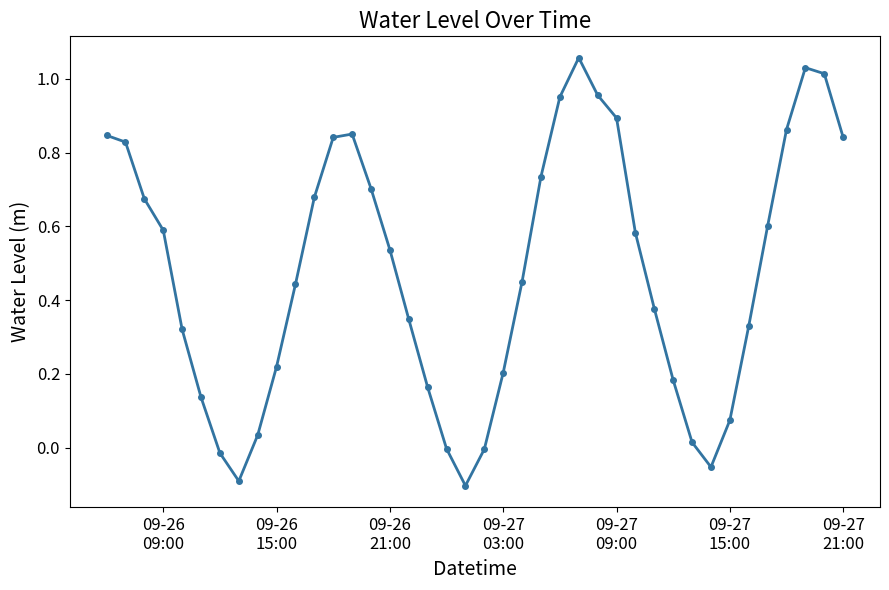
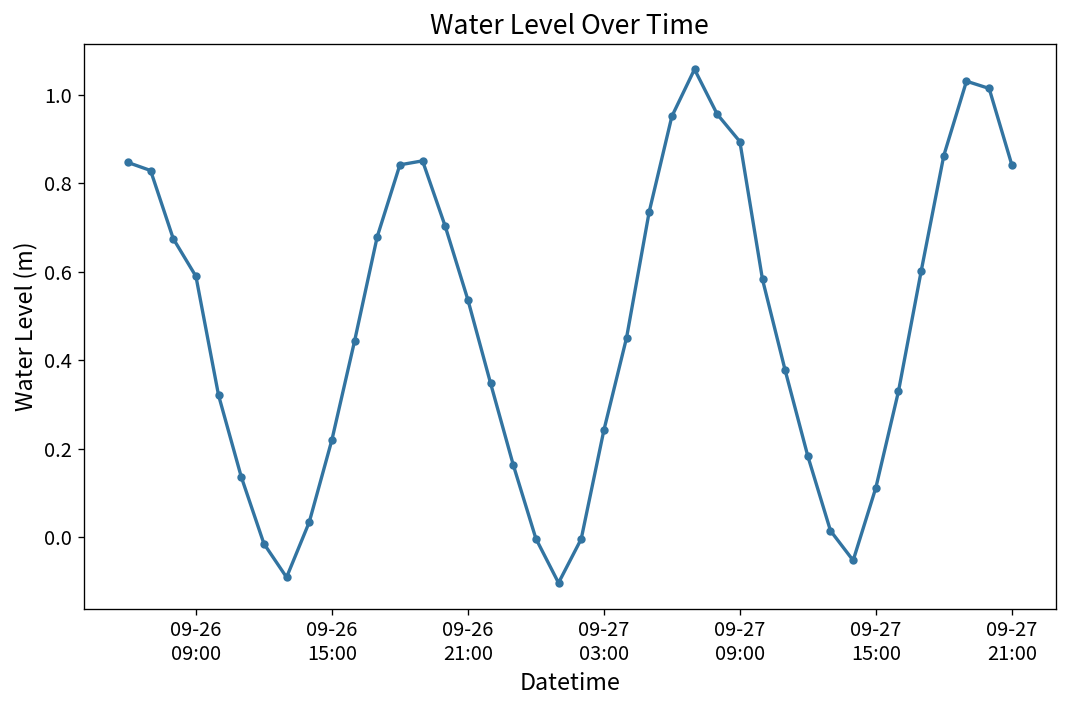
  {
    "09-26 09:00": 0.59,
    "09-26 15:00": 0.22,
    "09-26 21:00": 0.54,
-   "09-27 03:00": 0.20,
+   "09-27 03:00": 0.24,
    "09-27 09:00": 0.89,
-   "09-27 15:00": 0.07,
+   "09-27 15:00": 0.11,
    "09-27 21:00": 0.84
  }
